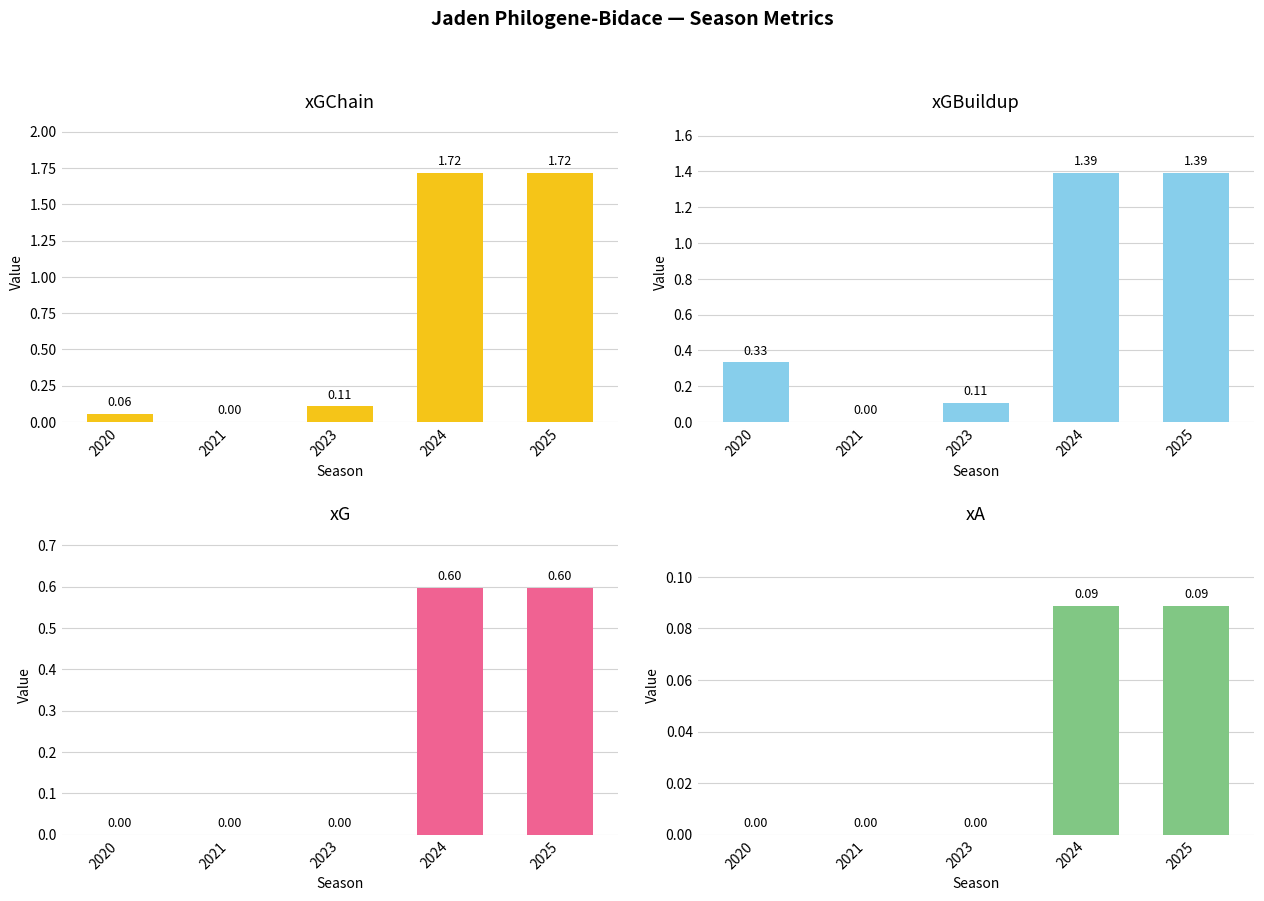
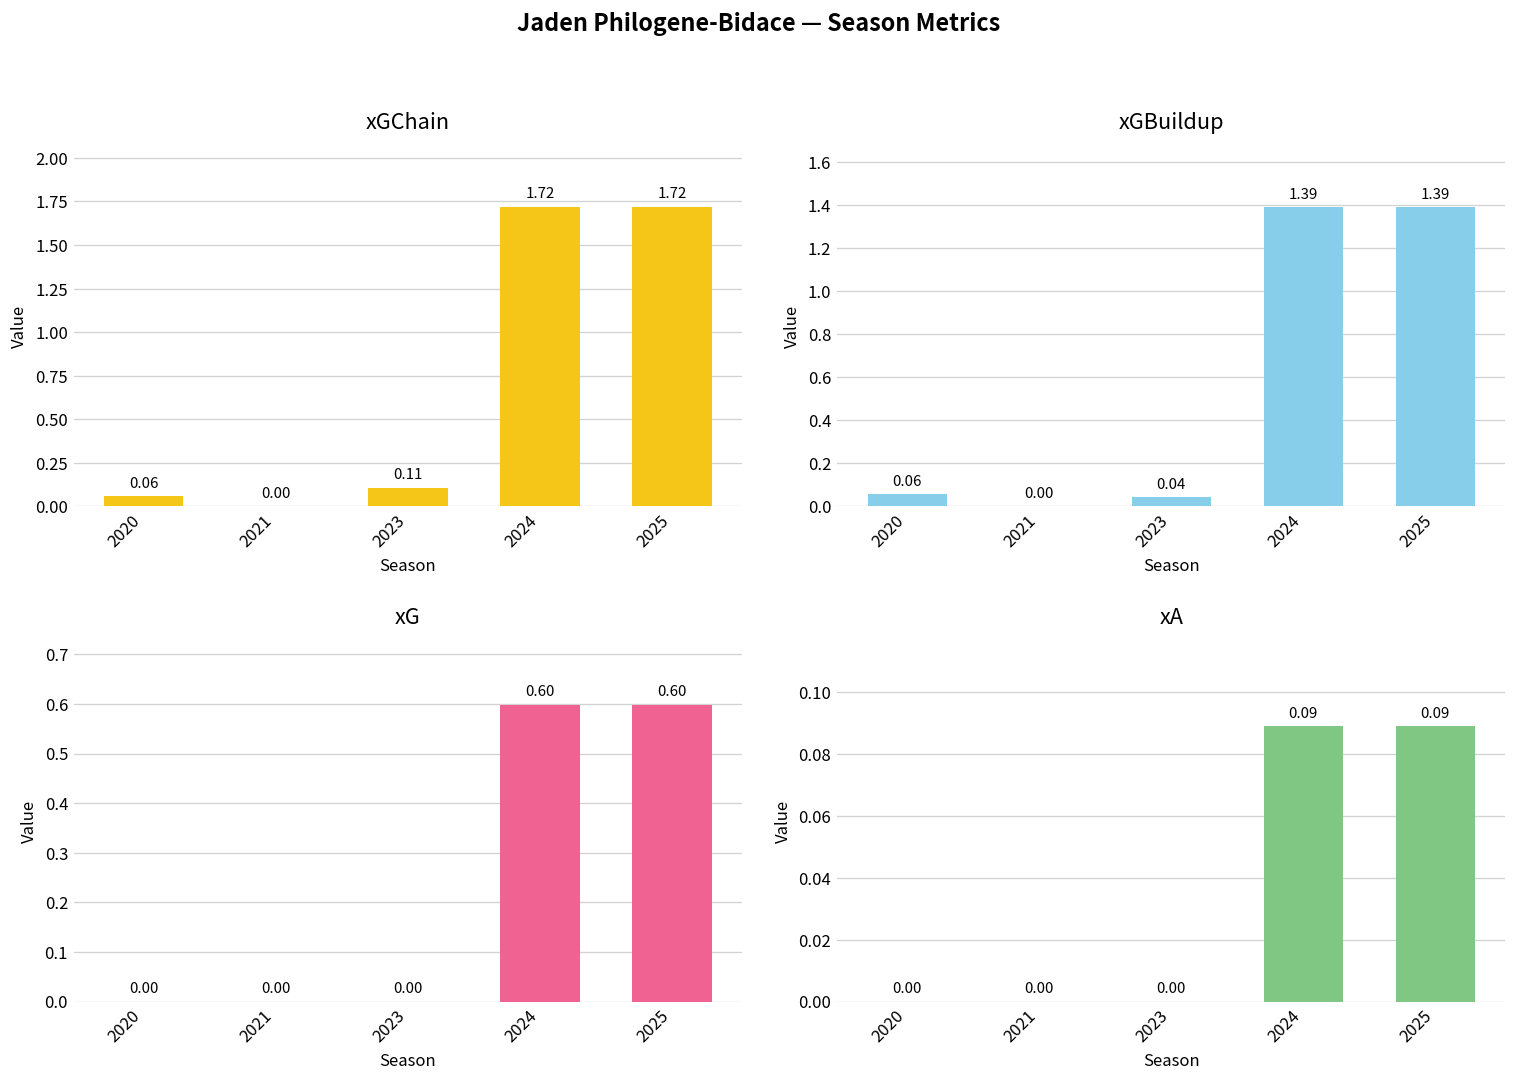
  {
    "xGChain": {
      "2020": 0.06,
      "2021": 0.00,
      "2023": 0.11,
      "2024": 1.72,
      "2025": 1.72
    },
    "xGBuildup": {
-     "2020": 0.33,
+     "2020": 0.06,
      "2021": 0.00,
-     "2023": 0.11,
+     "2023": 0.04,
      "2024": 1.39,
      "2025": 1.39
    },
    "xG": {
      "2020": 0.00,
      "2021": 0.00,
      "2023": 0.00,
      "2024": 0.60,
      "2025": 0.60
    },
    "xA": {
      "2020": 0.00,
      "2021": 0.00,
      "2023": 0.00,
      "2024": 0.09,
      "2025": 0.09
    }
  }
